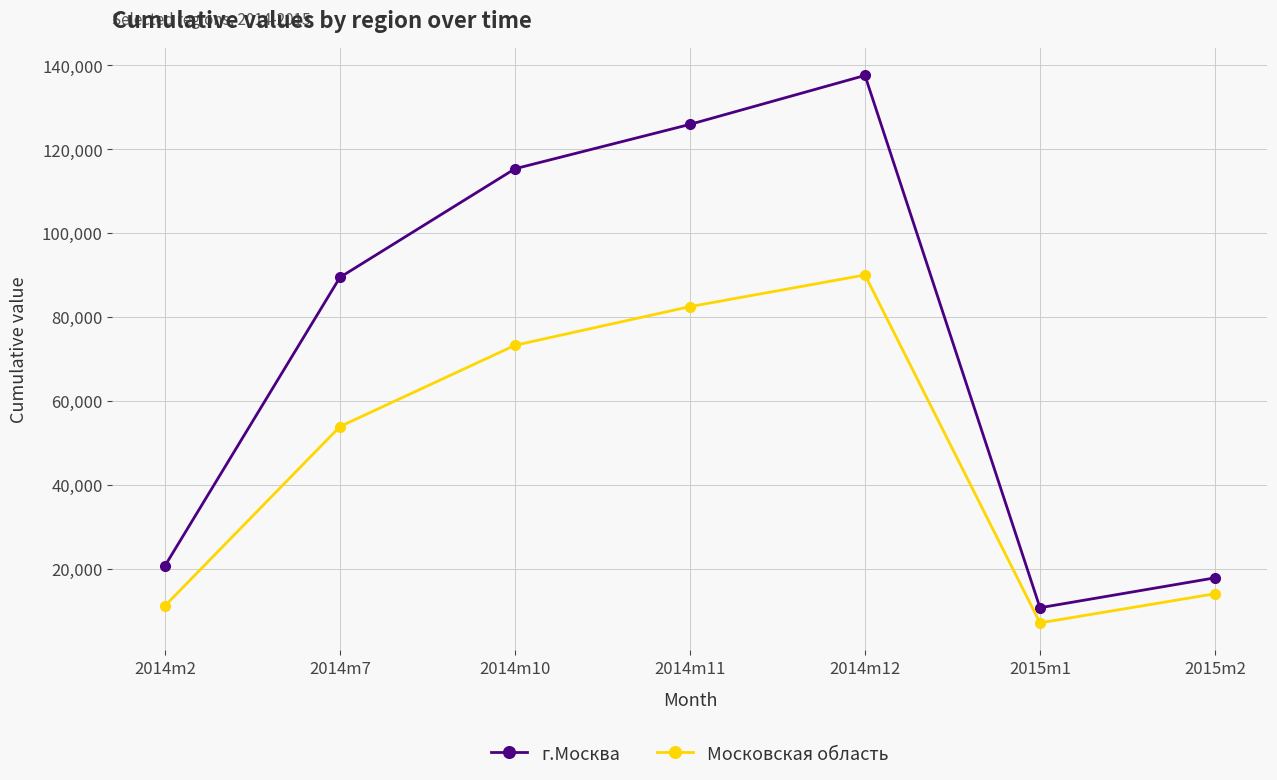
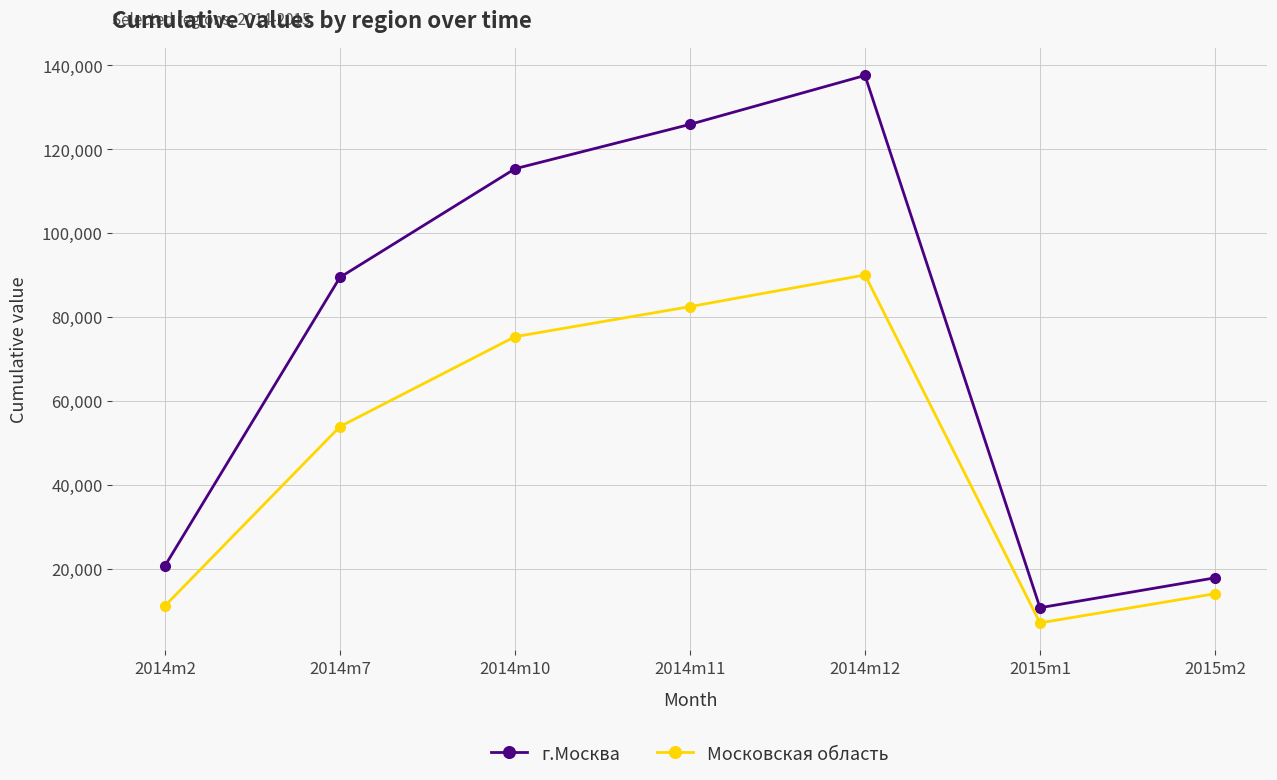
  {
    "г.Москва": {
      "2014m2": "21,000",
      "2014m7": "89,000",
      "2014m10": "115,000",
      "2014m11": "126,000",
      "2014m12": "138,000",
      "2015m1": "11,000",
      "2015m2": "18,000"
    },
    "Московская область": {
      "2014m2": "11,000",
      "2014m7": "54,000",
-     "2014m10": "73,000",
+     "2014m10": "75,000",
      "2014m11": "82,000",
      "2014m12": "90,000",
      "2015m1": "7,000",
      "2015m2": "14,000"
    }
  }
